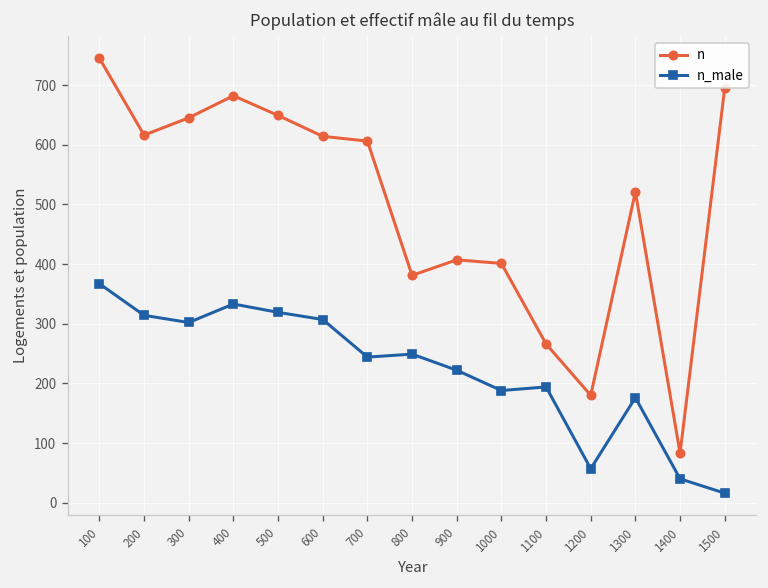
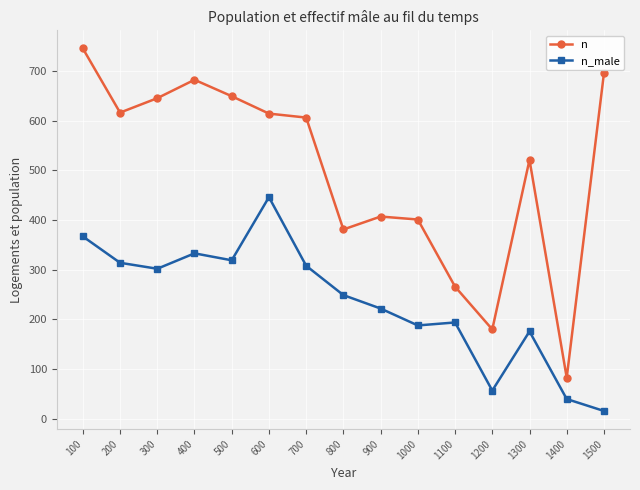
  {
    "n": {
      "100": 750,
      "200": 620,
      "300": 650,
      "400": 680,
      "500": 650,
      "600": 610,
      "700": 610,
      "800": 380,
      "900": 410,
      "1000": 400,
      "1100": 270,
      "1200": 180,
      "1300": 520,
      "1400": 80,
      "1500": 700
    },
    "n_male": {
      "100": 370,
      "200": 310,
      "300": 300,
      "400": 330,
      "500": 320,
-     "600": 310,
-     "700": 240,
+     "600": 450,
+     "700": 310,
      "800": 250,
      "900": 220,
      "1000": 190,
      "1100": 190,
      "1200": 60,
      "1300": 180,
      "1400": 40,
      "1500": 20
    }
  }
